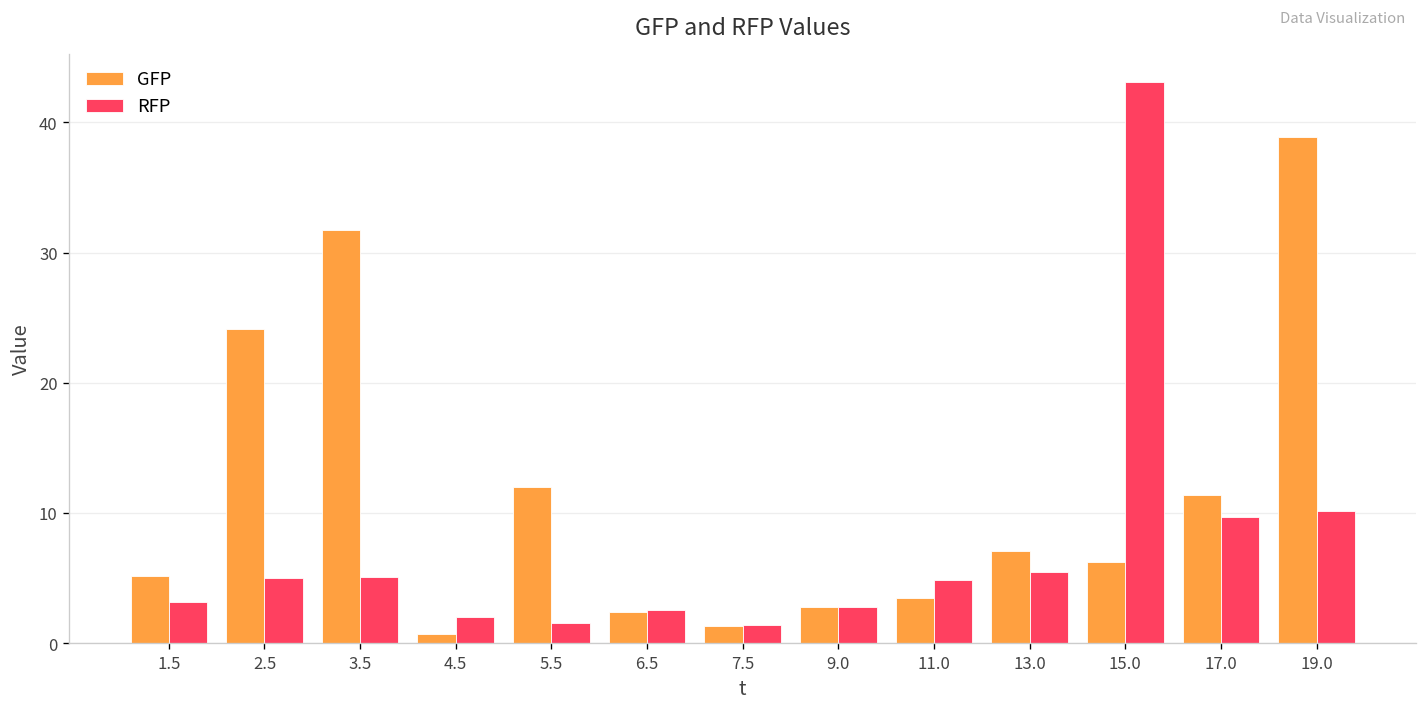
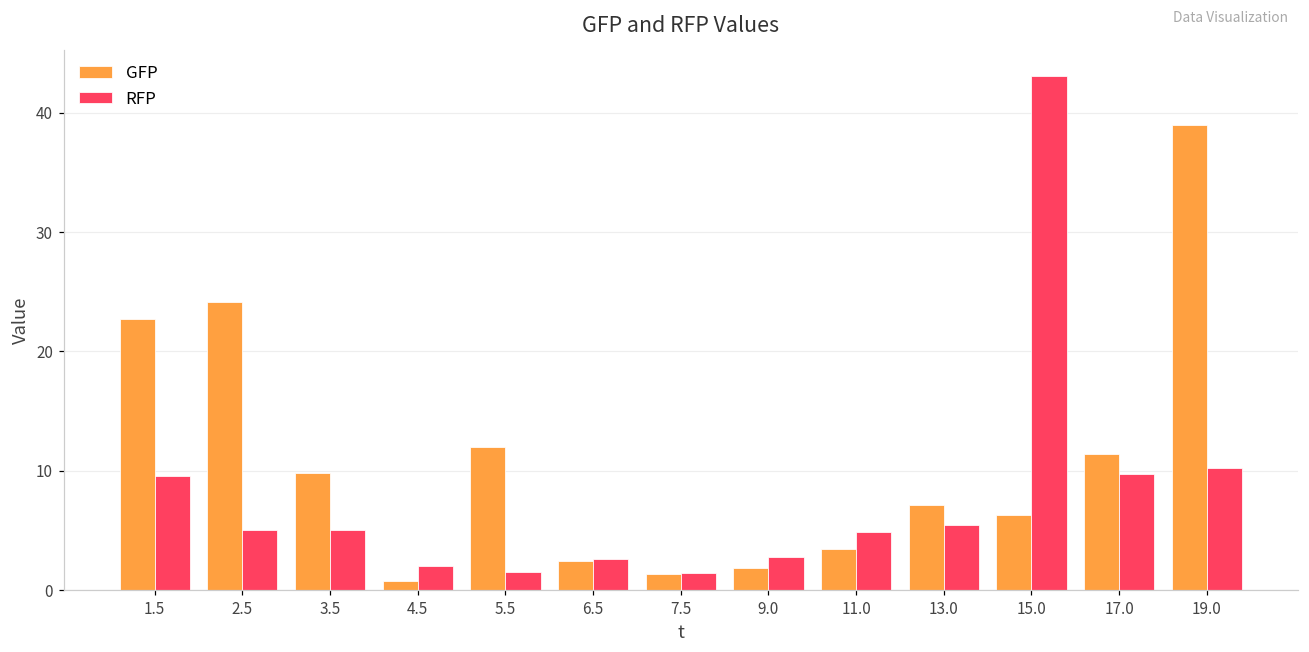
  {
    "GFP": {
-     "1.5": 5.2,
+     "1.5": 22.7,
      "2.5": 24.1,
-     "3.5": 31.7,
+     "3.5": 9.8,
      "4.5": 0.8,
      "5.5": 12.0,
      "6.5": 2.4,
      "7.5": 1.3,
-     "9.0": 2.8,
+     "9.0": 1.8,
      "11.0": 3.5,
      "13.0": 7.1,
      "15.0": 6.3,
      "17.0": 11.4,
      "19.0": 38.9
    },
    "RFP": {
-     "1.5": 3.2,
+     "1.5": 9.5,
      "2.5": 5.0,
      "3.5": 5.1,
      "4.5": 2.0,
      "5.5": 1.6,
      "6.5": 2.6,
      "7.5": 1.4,
      "9.0": 2.8,
      "11.0": 4.9,
      "13.0": 5.5,
      "15.0": 43.1,
      "17.0": 9.7,
      "19.0": 10.2
    }
  }
